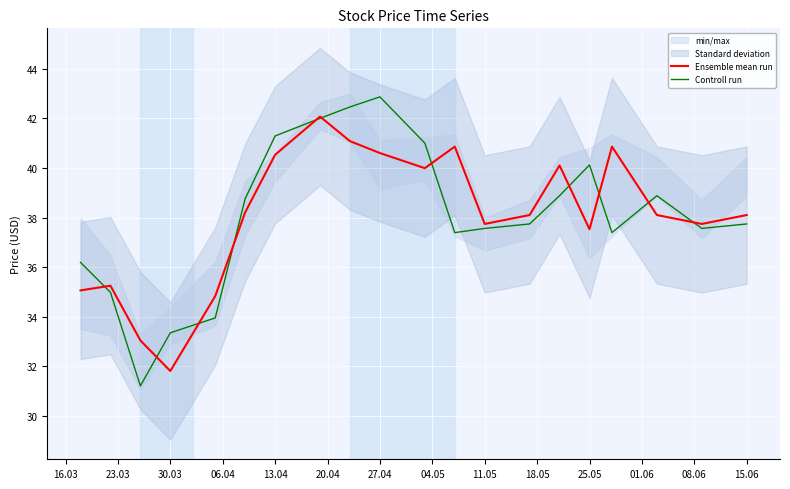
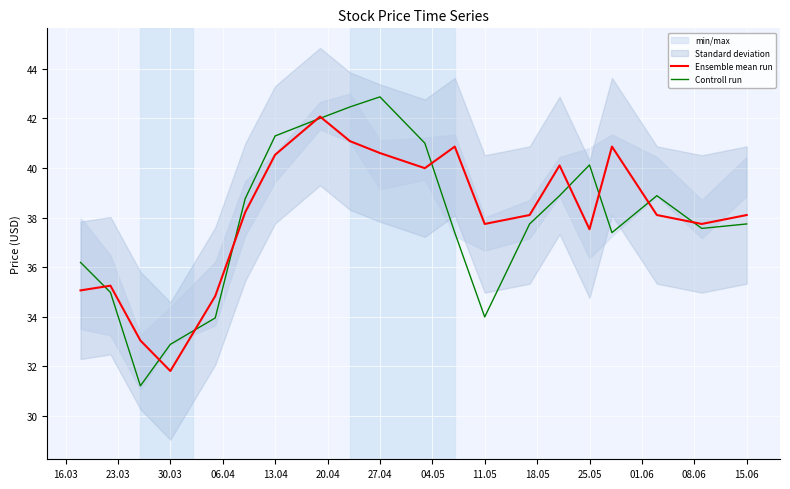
  {
    "Ensemble mean run": {
      "30.03": 31.8,
      "27.04": 40.6,
      "11.05": 37.7,
      "25.05": 37.5,
      "15.06": 38.1
    },
    "Controll run": {
-     "30.03": 33.3,
+     "30.03": 32.9,
      "13.04": 41.3,
      "27.04": 42.9,
-     "11.05": 37.6,
+     "11.05": 34.0,
      "25.05": 40.1,
      "15.06": 37.7
    }
  }
